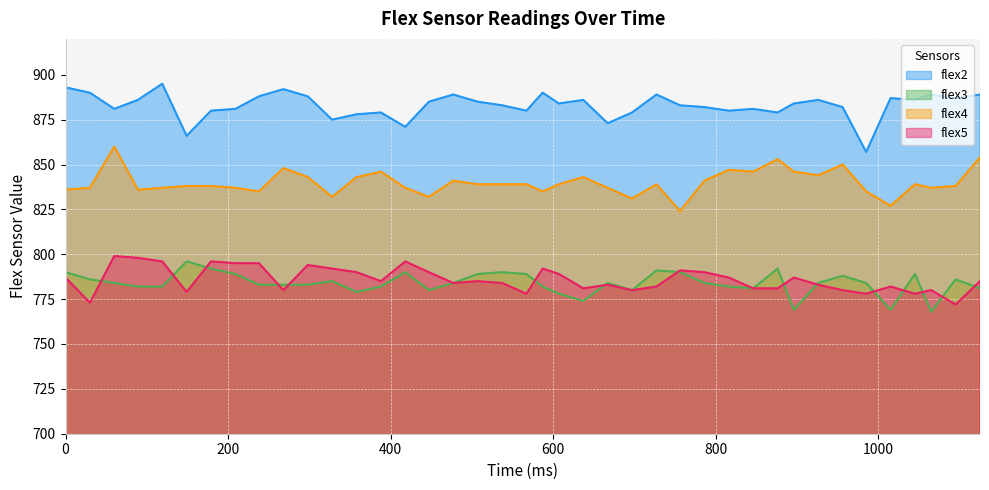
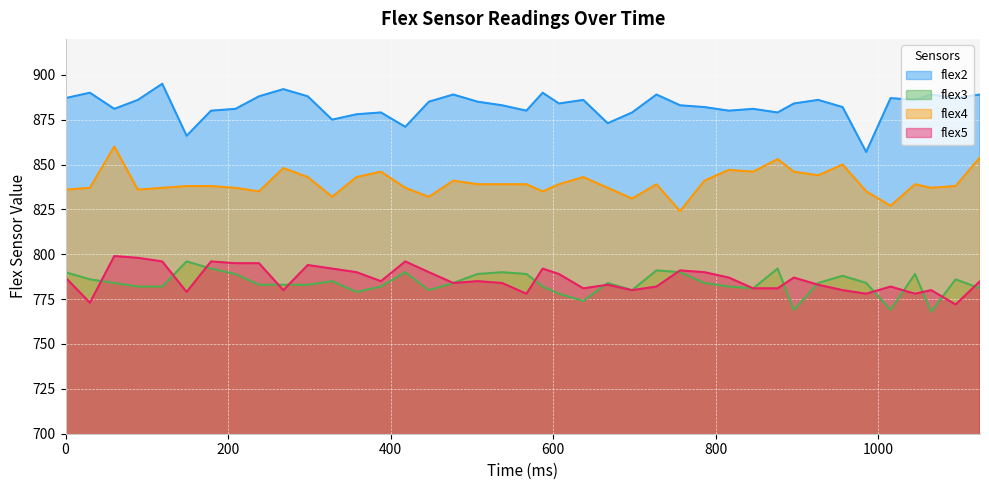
  {
    "flex2": {
-     "0": 893
+     "0": 887
    },
    "flex3": {
      "0": 790
    },
    "flex4": {
      "0": 836
    },
    "flex5": {
      "0": 787
    }
  }
